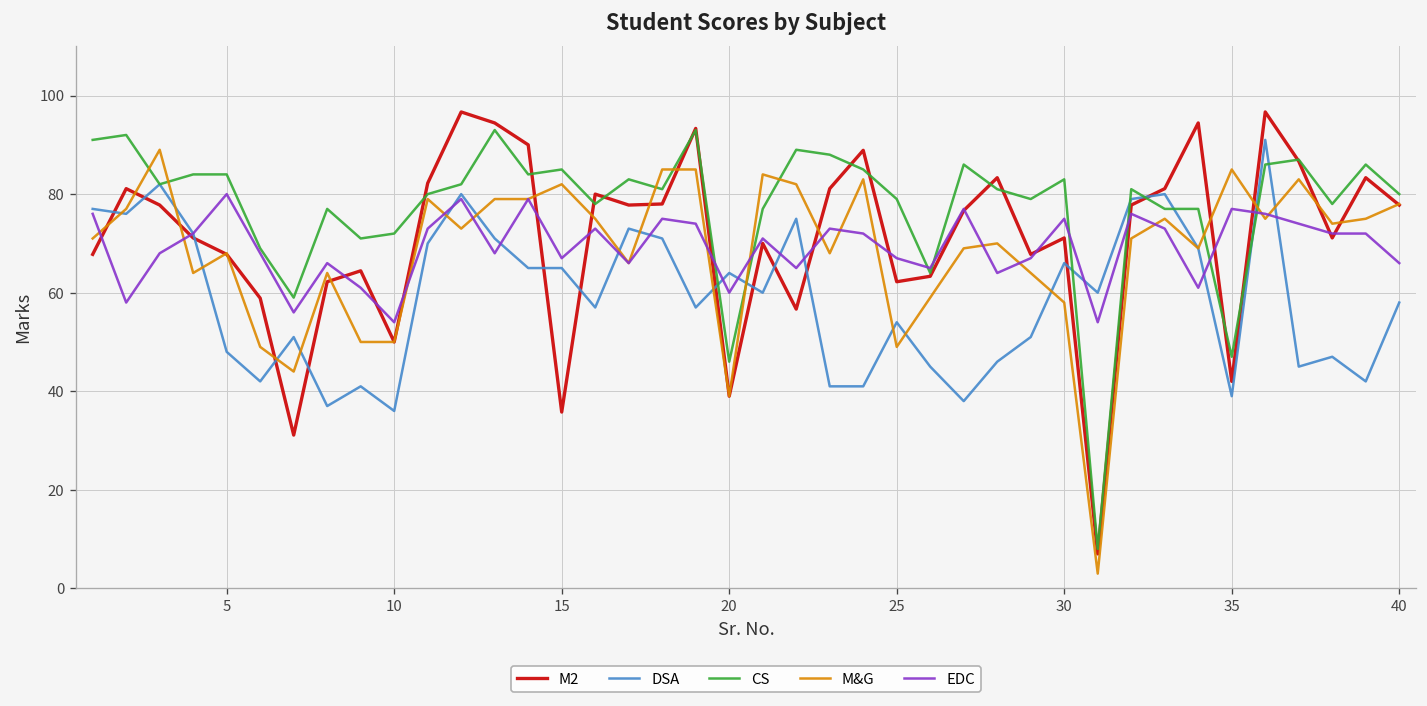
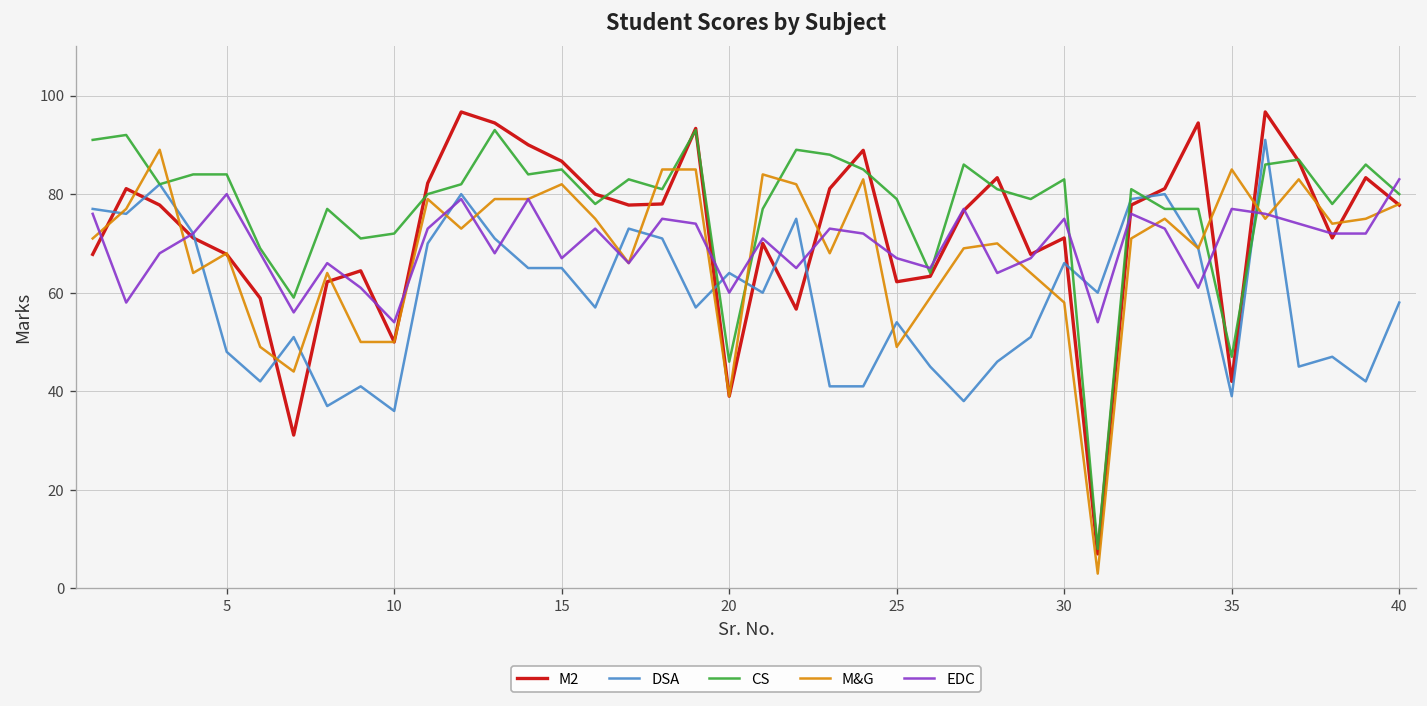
  {
    "M2": {
-     "15": 36,
+     "15": 87,
      "25": 62,
      "30": 71,
      "35": 42
    },
    "DSA": {
      "5": 48,
      "10": 36,
      "15": 65,
      "20": 64,
      "25": 54,
      "30": 66,
      "35": 39,
      "40": 58
    },
    "CS": {
      "5": 84,
      "10": 72,
      "15": 85,
      "20": 46,
      "25": 79,
      "30": 83,
      "35": 47,
      "40": 80
    },
    "M&G": {
      "15": 82,
      "25": 49,
      "30": 58,
      "35": 85
    },
    "EDC": {
      "5": 80,
      "10": 54,
      "15": 67,
      "20": 60,
      "25": 67,
      "30": 75,
      "35": 77,
-     "40": 66
+     "40": 83
    }
  }
